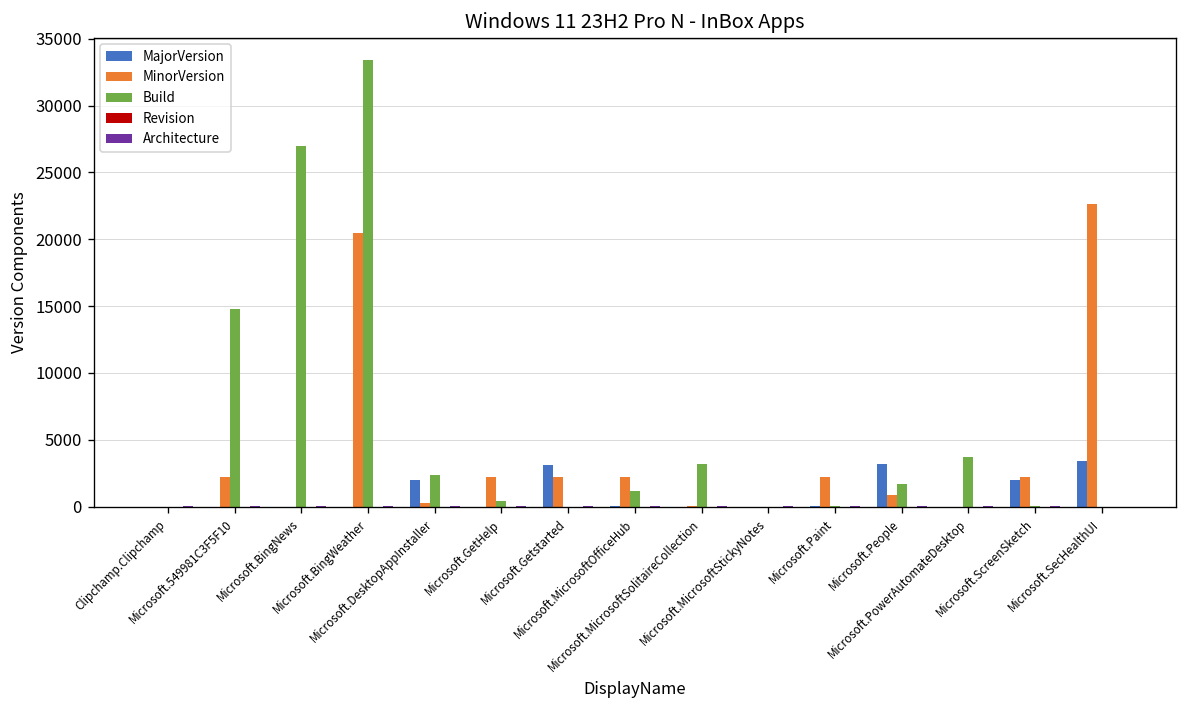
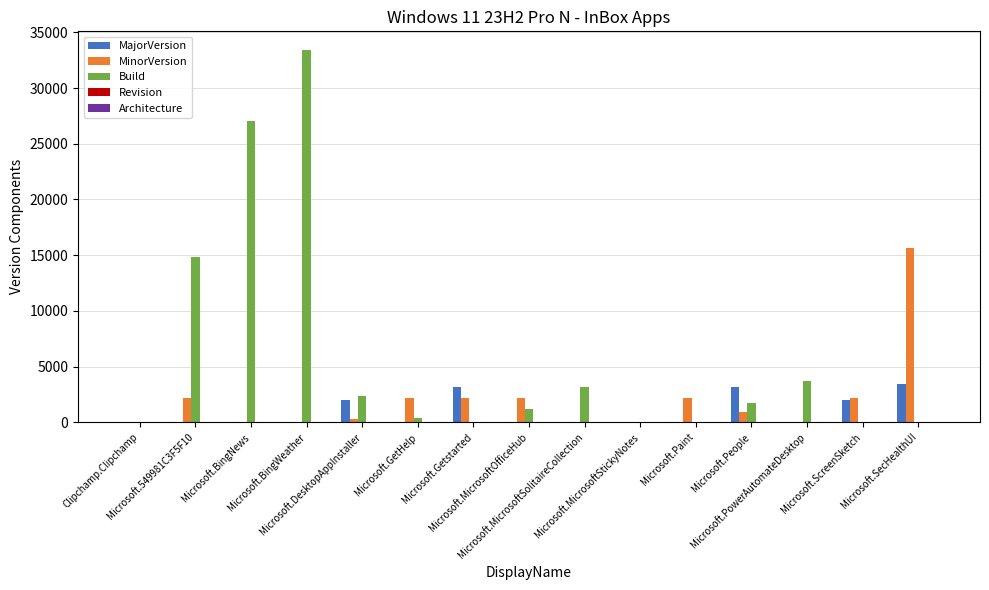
  {
    "MajorVersion": {
      "Microsoft.DesktopAppInstaller": 2000,
      "Microsoft.Getstarted": 3100,
      "Microsoft.People": 3200,
      "Microsoft.ScreenSketch": 2000,
      "Microsoft.SecHealthUI": 3400
    },
    "MinorVersion": {
      "Microsoft.549981C3F5F10": 2200,
-     "Microsoft.BingWeather": 20500,
+     "Microsoft.BingWeather": 100,
      "Microsoft.DesktopAppInstaller": 300,
      "Microsoft.GetHelp": 2200,
      "Microsoft.Getstarted": 2200,
      "Microsoft.MicrosoftOfficeHub": 2200,
      "Microsoft.Paint": 2200,
      "Microsoft.People": 900,
      "Microsoft.PowerAutomateDesktop": 0,
      "Microsoft.ScreenSketch": 2200,
-     "Microsoft.SecHealthUI": 22600
+     "Microsoft.SecHealthUI": 15700
    },
    "Build": {
      "Microsoft.549981C3F5F10": 14800,
      "Microsoft.BingNews": 27000,
      "Microsoft.BingWeather": 33400,
      "Microsoft.DesktopAppInstaller": 2300,
      "Microsoft.GetHelp": 400,
      "Microsoft.MicrosoftOfficeHub": 1100,
      "Microsoft.MicrosoftSolitaireCollection": 3200,
      "Microsoft.People": 1700,
      "Microsoft.PowerAutomateDesktop": 3700
    },
    "Revision": {
      "Clipchamp.Clipchamp": 0,
      "Microsoft.549981C3F5F10": 0,
      "Microsoft.BingNews": 0,
      "Microsoft.BingWeather": 0,
      "Microsoft.DesktopAppInstaller": 0,
      "Microsoft.GetHelp": 0,
      "Microsoft.Getstarted": 0,
      "Microsoft.MicrosoftOfficeHub": 0,
      "Microsoft.MicrosoftSolitaireCollection": 0,
      "Microsoft.MicrosoftStickyNotes": 0,
      "Microsoft.Paint": 0,
      "Microsoft.People": 0,
      "Microsoft.PowerAutomateDesktop": 0,
      "Microsoft.ScreenSketch": 0,
      "Microsoft.SecHealthUI": 0
    }
  }
